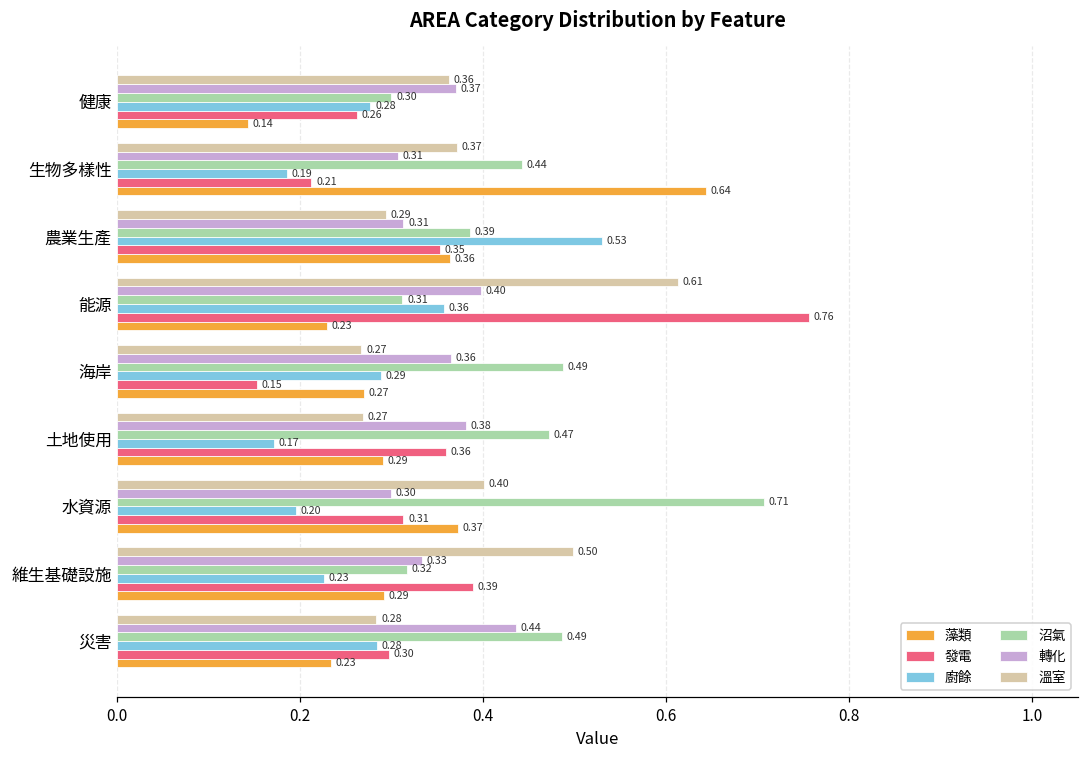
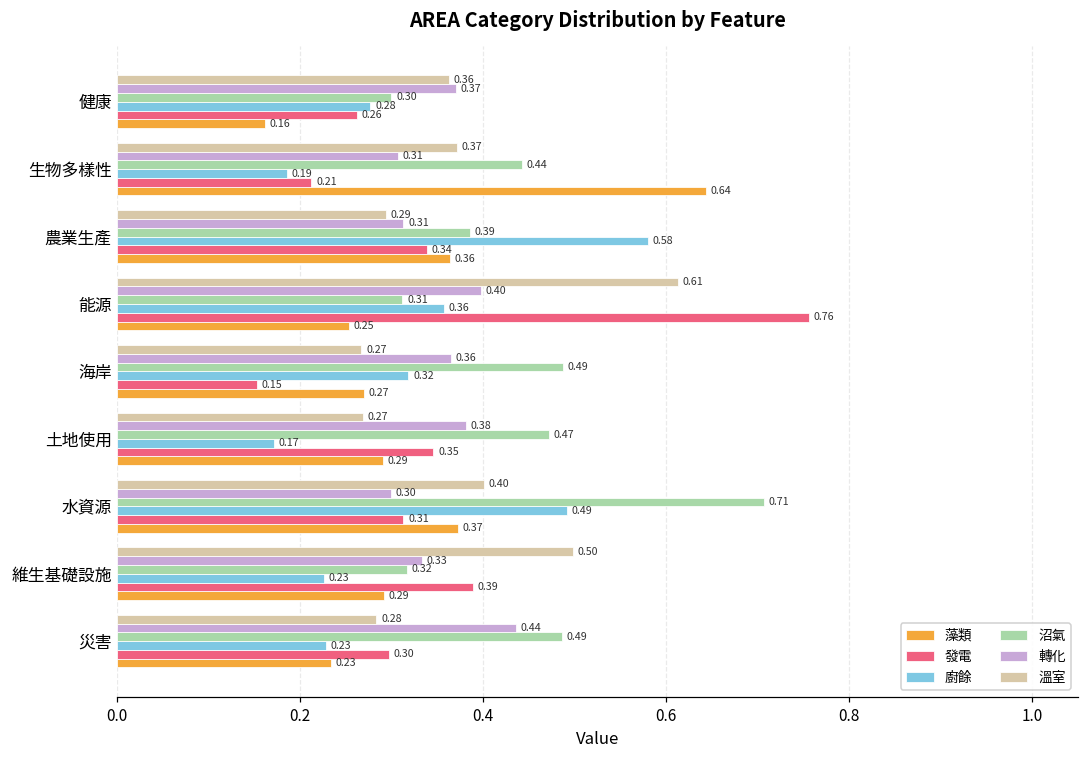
  {
    "藻類": {
-     "健康": 0.14,
+     "健康": 0.16,
      "生物多樣性": 0.64,
      "農業生產": 0.36,
-     "能源": 0.23,
+     "能源": 0.25,
      "海岸": 0.27,
      "土地使用": 0.29,
      "水資源": 0.37,
      "維生基礎設施": 0.29,
      "災害": 0.23
    },
    "發電": {
      "健康": 0.26,
      "生物多樣性": 0.21,
-     "農業生產": 0.35,
+     "農業生產": 0.34,
      "能源": 0.76,
      "海岸": 0.15,
-     "土地使用": 0.36,
+     "土地使用": 0.35,
      "水資源": 0.31,
      "維生基礎設施": 0.39,
      "災害": 0.30
    },
    "廚餘": {
      "健康": 0.28,
      "生物多樣性": 0.19,
-     "農業生產": 0.53,
+     "農業生產": 0.58,
      "能源": 0.36,
-     "海岸": 0.29,
+     "海岸": 0.32,
      "土地使用": 0.17,
-     "水資源": 0.20,
+     "水資源": 0.49,
      "維生基礎設施": 0.23,
-     "災害": 0.28
+     "災害": 0.23
    }
  }
